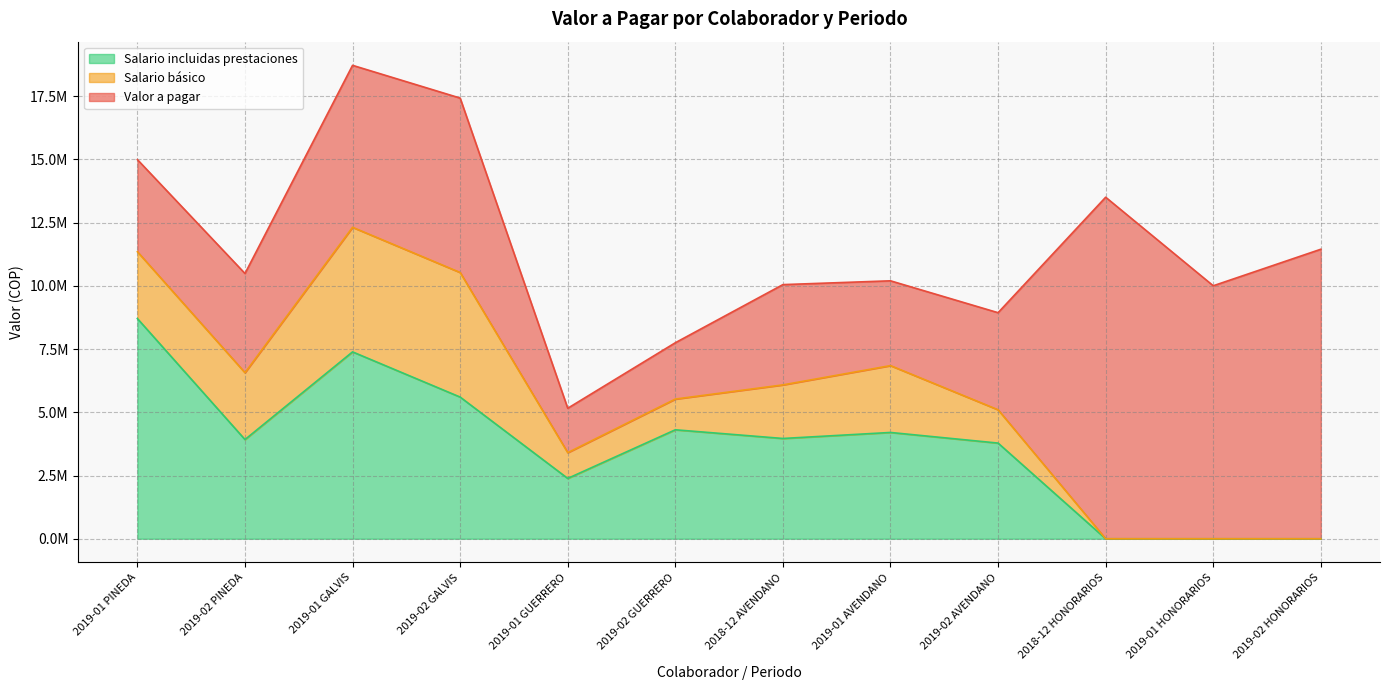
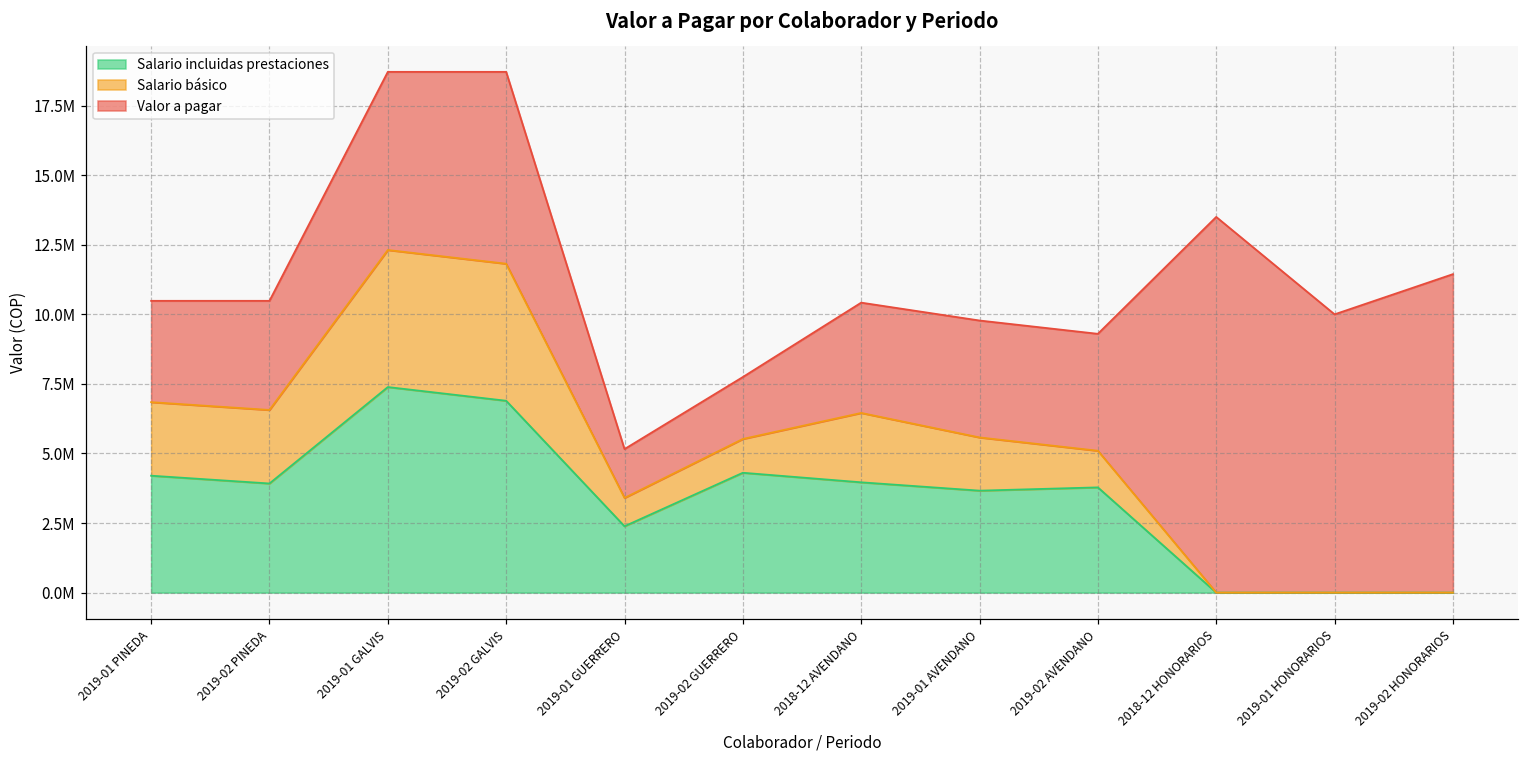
  {
    "Salario incluidas prestaciones": {
-     "2019-01 PINEDA": 8700000,
+     "2019-01 PINEDA": 4200000,
      "2019-02 PINEDA": 3900000,
      "2019-01 GALVIS": 7400000,
-     "2019-02 GALVIS": 5600000,
+     "2019-02 GALVIS": 6900000,
      "2019-01 GUERRERO": 2400000,
      "2019-02 GUERRERO": 4300000,
      "2018-12 AVENDANO": 4000000,
-     "2019-01 AVENDANO": 4200000,
+     "2019-01 AVENDANO": 3700000,
      "2019-02 AVENDANO": 3800000
    },
    "Salario básico": {
      "2019-01 PINEDA": 2600000,
      "2019-02 PINEDA": 2600000,
      "2019-01 GALVIS": 4900000,
      "2019-02 GALVIS": 4900000,
      "2019-01 GUERRERO": 1000000,
      "2019-02 GUERRERO": 1200000,
-     "2018-12 AVENDANO": 2100000,
-     "2019-01 AVENDANO": 2600000,
+     "2018-12 AVENDANO": 2500000,
+     "2019-01 AVENDANO": 1900000,
      "2019-02 AVENDANO": 1300000
    },
    "Valor a pagar": {
      "2019-01 PINEDA": 3600000,
      "2019-02 PINEDA": 3900000,
      "2019-01 GALVIS": 6400000,
      "2019-02 GALVIS": 6900000,
      "2019-01 GUERRERO": 1800000,
      "2019-02 GUERRERO": 2200000,
      "2018-12 AVENDANO": 4000000,
-     "2019-01 AVENDANO": 3400000,
-     "2019-02 AVENDANO": 3800000,
+     "2019-01 AVENDANO": 4200000,
+     "2019-02 AVENDANO": 4200000,
      "2018-12 HONORARIOS": 13500000,
      "2019-01 HONORARIOS": 10000000,
      "2019-02 HONORARIOS": 11400000
    }
  }
